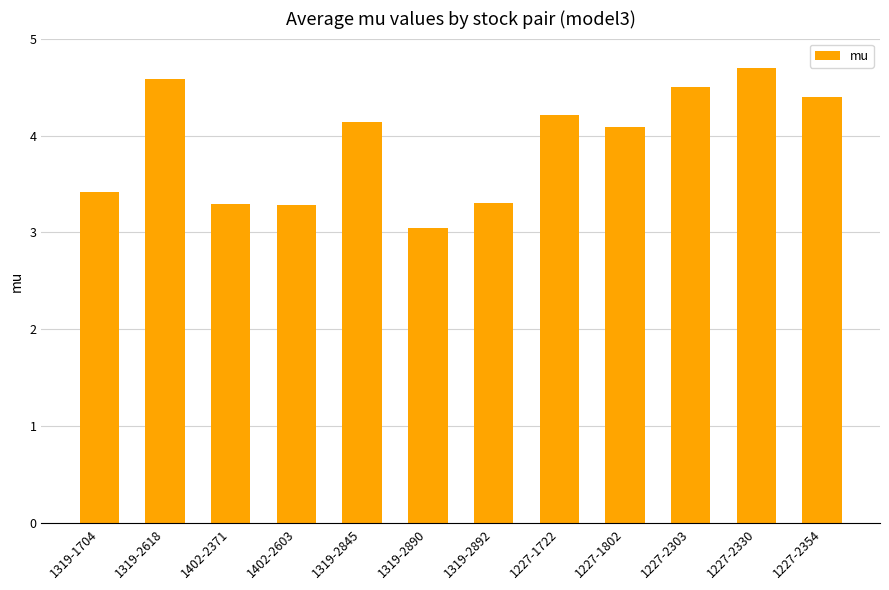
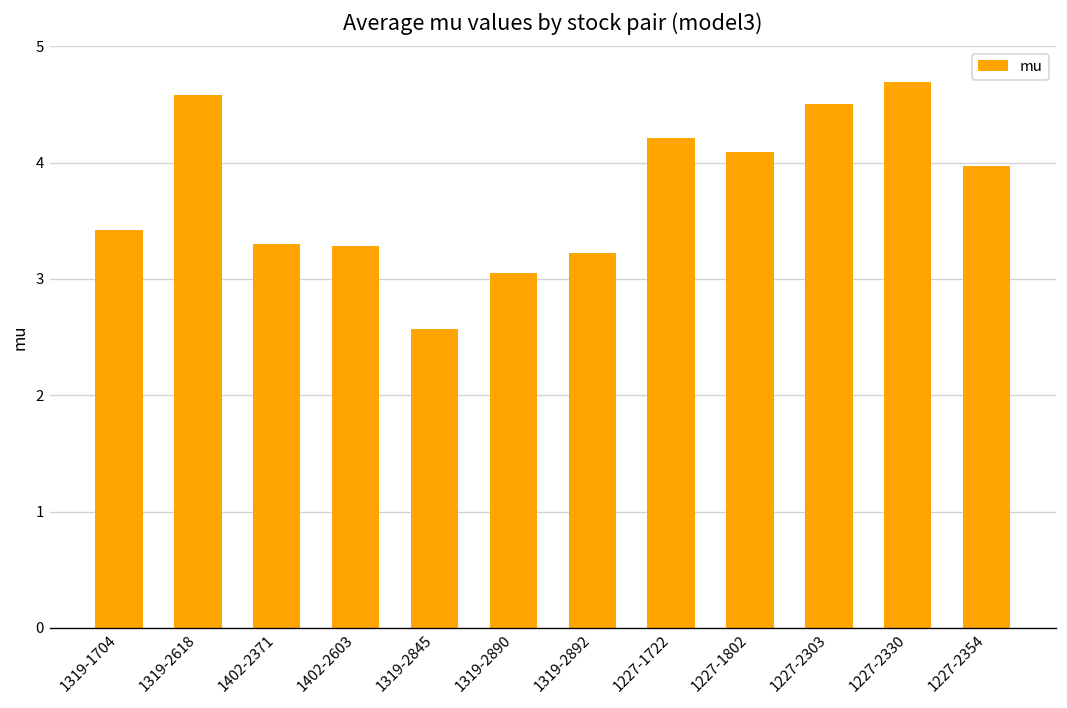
  {
    "1319-1704": 3.4,
    "1319-2618": 4.6,
    "1402-2371": 3.3,
    "1402-2603": 3.3,
-   "1319-2845": 4.1,
+   "1319-2845": 2.6,
    "1319-2890": 3.0,
-   "1319-2892": 3.3,
+   "1319-2892": 3.2,
    "1227-1722": 4.2,
    "1227-1802": 4.1,
    "1227-2303": 4.5,
    "1227-2330": 4.7,
-   "1227-2354": 4.4
+   "1227-2354": 4.0
  }
